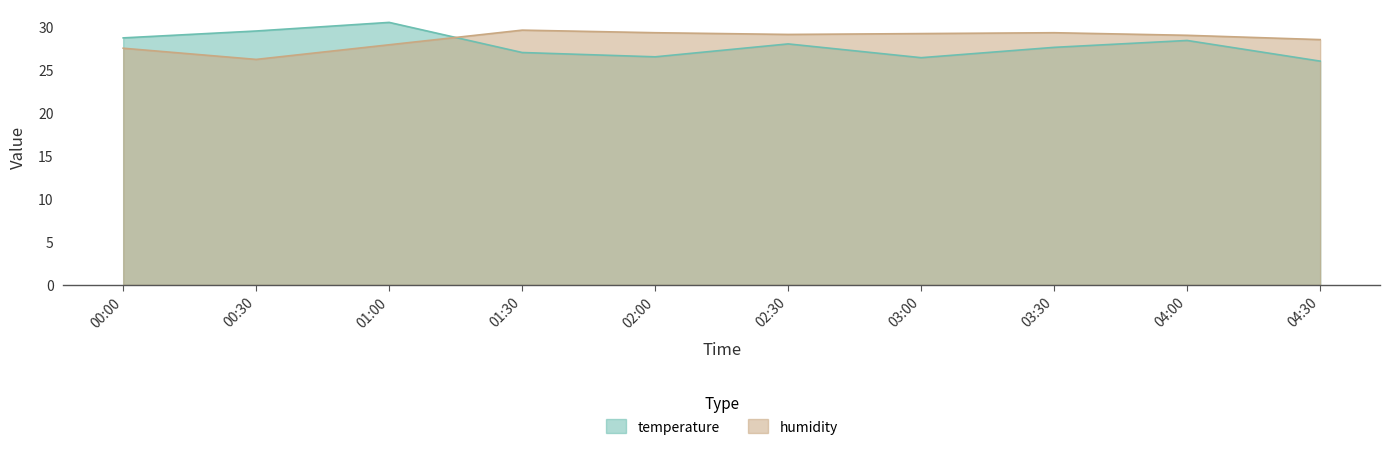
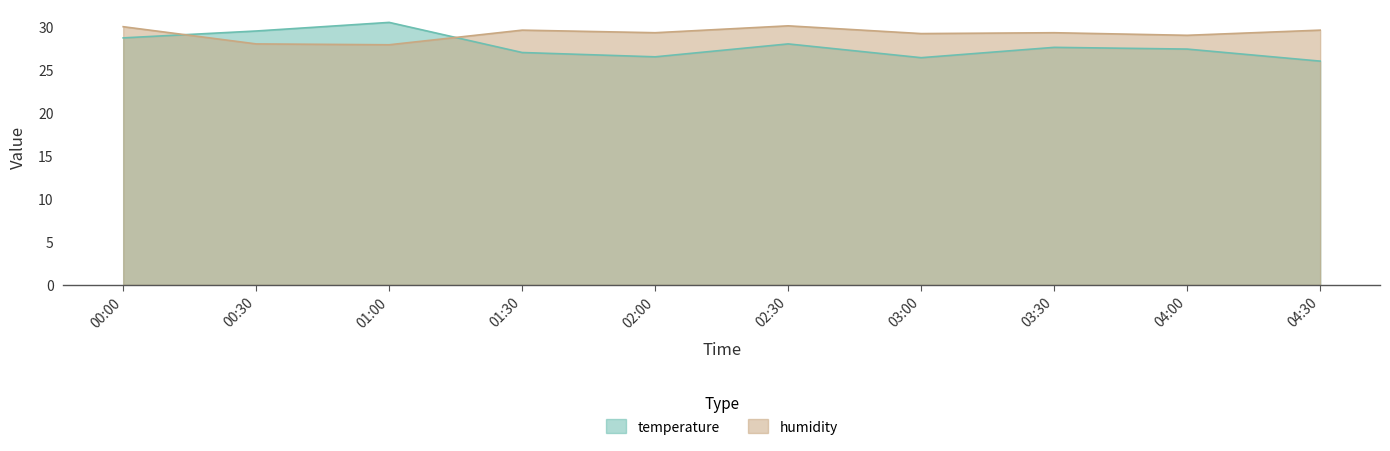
  {
    "temperature": {
      "00:00": 29,
      "00:30": 30,
      "01:00": 31,
      "01:30": 27,
      "02:00": 27,
      "02:30": 28,
      "03:00": 26,
      "03:30": 28,
-     "04:00": 28,
+     "04:00": 27,
      "04:30": 26
    },
    "humidity": {
-     "00:00": 28,
-     "00:30": 26,
+     "00:00": 30,
+     "00:30": 28,
      "01:00": 28,
      "01:30": 30,
      "02:00": 29,
-     "02:30": 29,
+     "02:30": 30,
      "03:00": 29,
      "03:30": 29,
      "04:00": 29,
-     "04:30": 29
+     "04:30": 30
    }
  }
